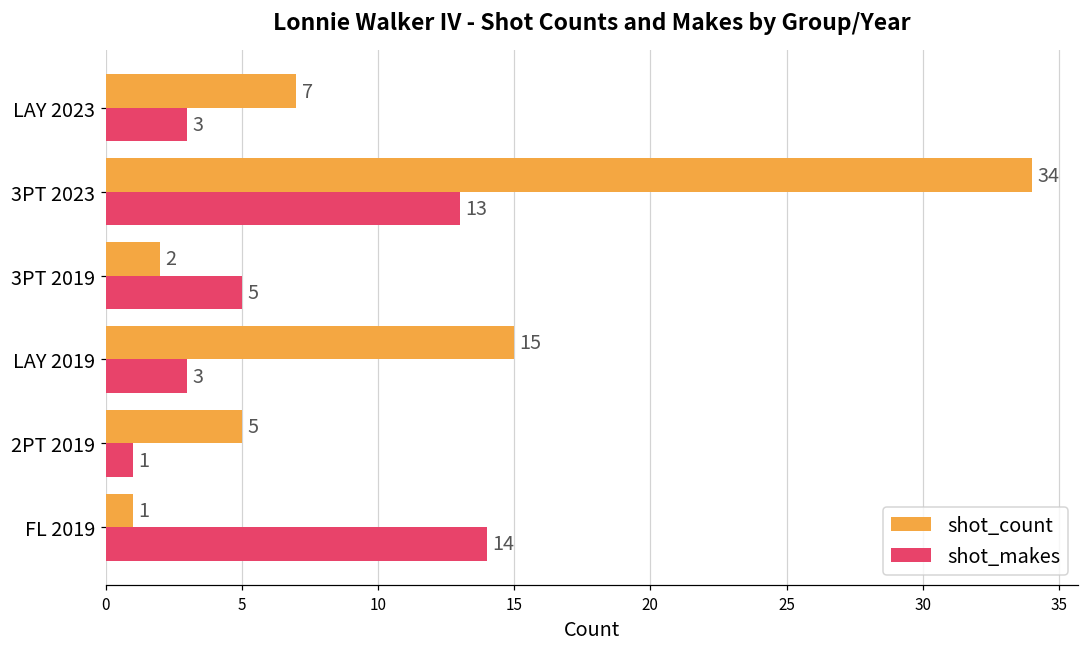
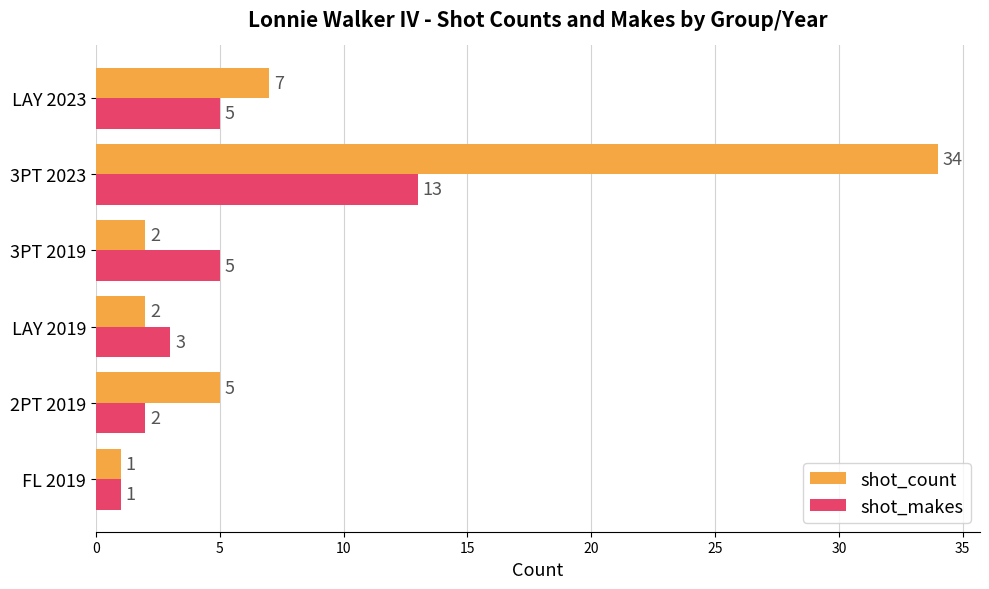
  {
    "shot_count": {
      "LAY 2023": 7,
      "3PT 2023": 34,
      "3PT 2019": 2,
-     "LAY 2019": 15,
+     "LAY 2019": 2,
      "2PT 2019": 5,
      "FL 2019": 1
    },
    "shot_makes": {
-     "LAY 2023": 3,
+     "LAY 2023": 5,
      "3PT 2023": 13,
      "3PT 2019": 5,
      "LAY 2019": 3,
-     "2PT 2019": 1,
-     "FL 2019": 14
+     "2PT 2019": 2,
+     "FL 2019": 1
    }
  }
